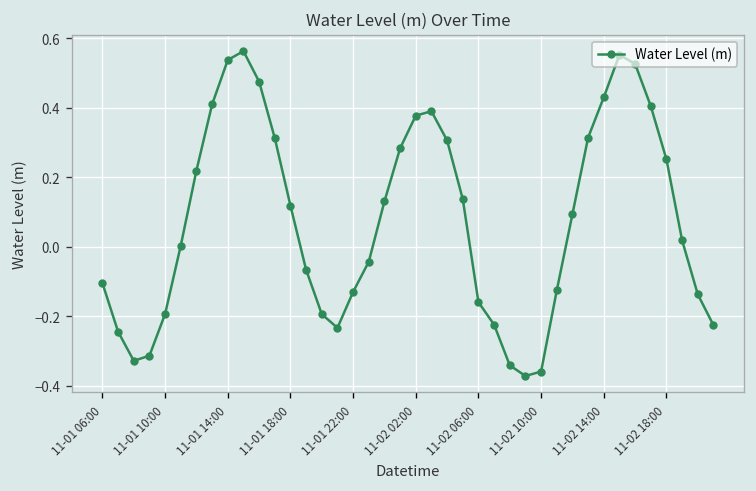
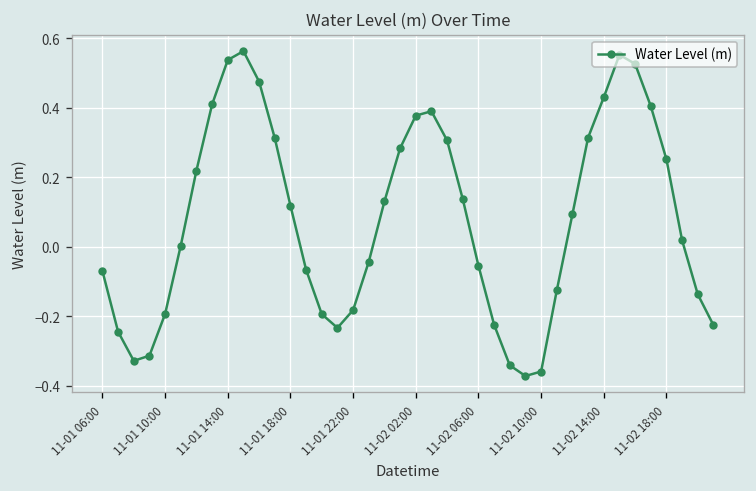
  {
-   "11-01 06:00": -0.10,
+   "11-01 06:00": -0.07,
    "11-01 10:00": -0.19,
    "11-01 14:00": 0.54,
    "11-01 18:00": 0.12,
-   "11-01 22:00": -0.13,
+   "11-01 22:00": -0.18,
    "11-02 02:00": 0.38,
-   "11-02 06:00": -0.16,
+   "11-02 06:00": -0.05,
    "11-02 10:00": -0.36,
    "11-02 14:00": 0.43,
    "11-02 18:00": 0.25
  }
